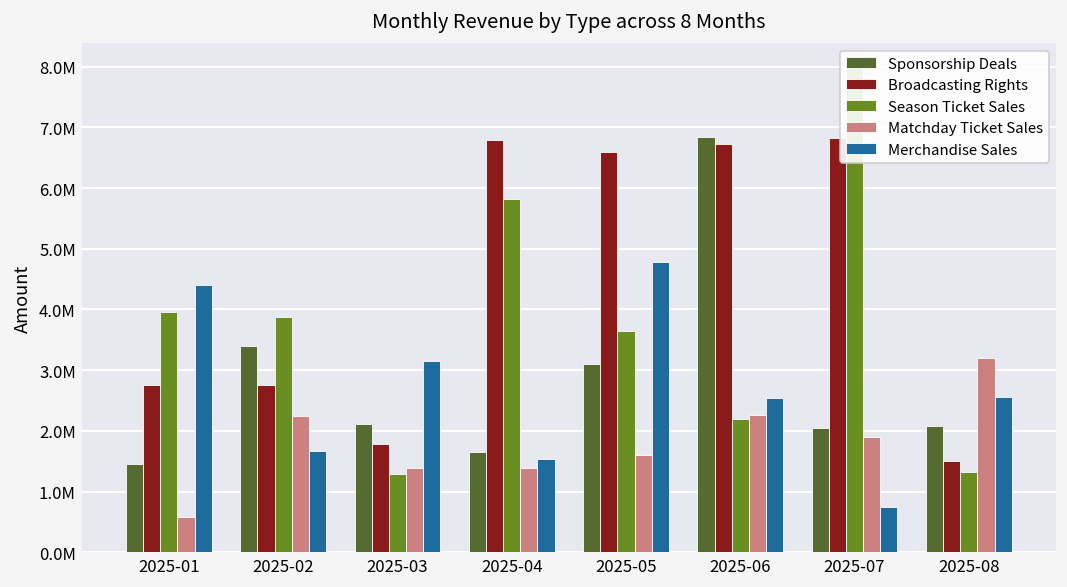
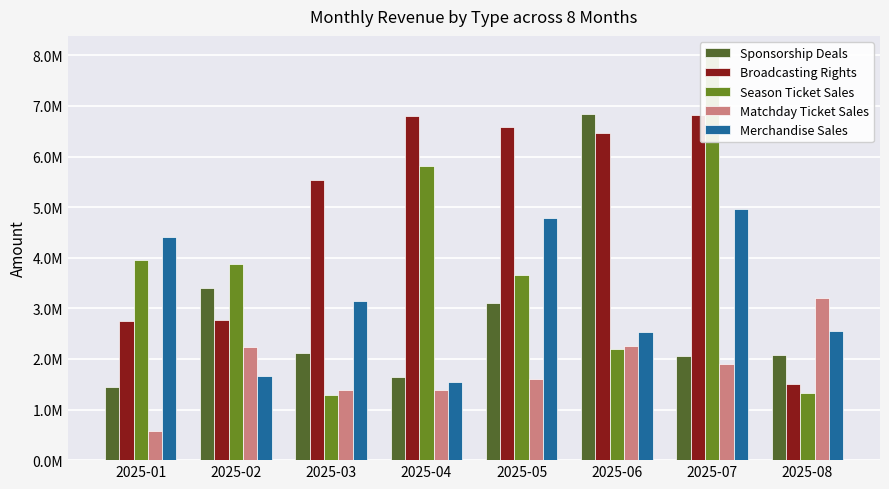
  {
    "Broadcasting Rights": {
      "2025-01": 2700000,
      "2025-02": 2800000,
-     "2025-03": 1800000,
+     "2025-03": 5500000,
      "2025-04": 6800000,
      "2025-05": 6600000,
-     "2025-06": 6700000,
+     "2025-06": 6500000,
      "2025-07": 6800000,
      "2025-08": 1500000
    },
    "Matchday Ticket Sales": {
      "2025-01": 600000,
      "2025-02": 2200000,
      "2025-03": 1400000,
      "2025-04": 1400000,
      "2025-05": 1600000,
      "2025-06": 2300000,
      "2025-07": 1900000,
      "2025-08": 3200000
    },
    "Merchandise Sales": {
      "2025-01": 4400000,
      "2025-02": 1700000,
      "2025-03": 3100000,
      "2025-04": 1500000,
      "2025-05": 4800000,
      "2025-06": 2500000,
-     "2025-07": 800000,
+     "2025-07": 5000000,
      "2025-08": 2600000
    }
  }
